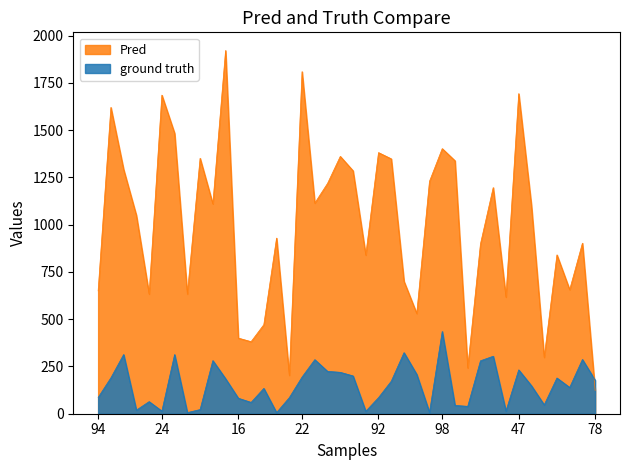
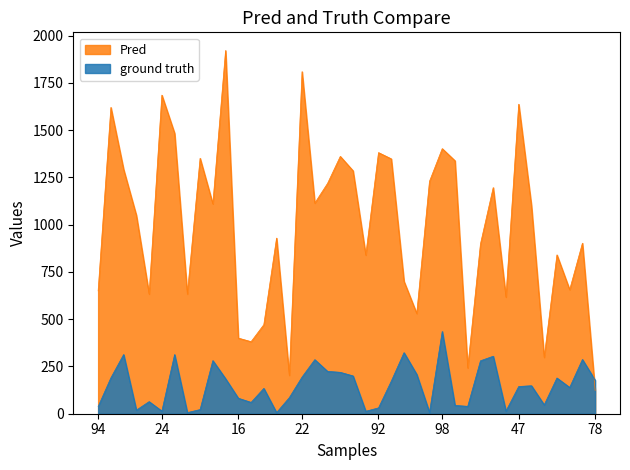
  {
    "Pred": {
      "94": 650,
      "16": 400,
      "22": 1810,
      "92": 1380,
      "98": 1400,
-     "47": 1690,
+     "47": 1640,
      "78": 120
    },
    "ground truth": {
-     "94": 90,
+     "94": 40,
      "16": 80,
      "22": 190,
-     "92": 90,
+     "92": 30,
      "98": 440,
-     "47": 230,
+     "47": 140,
      "78": 180
    }
  }
